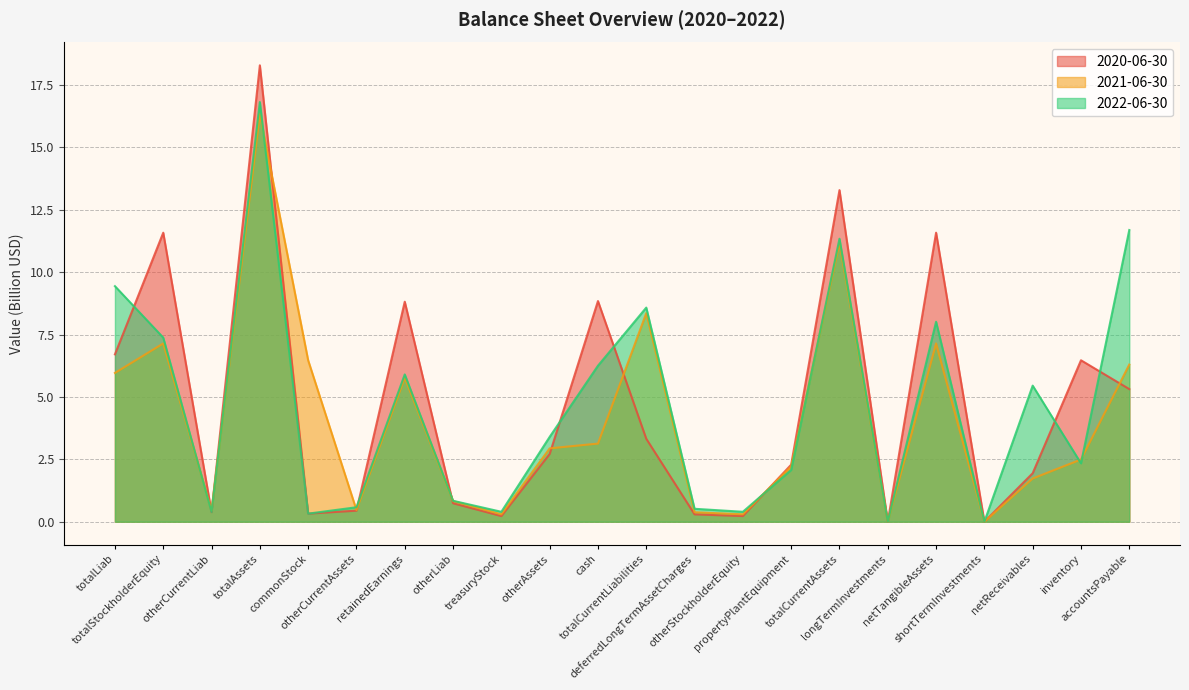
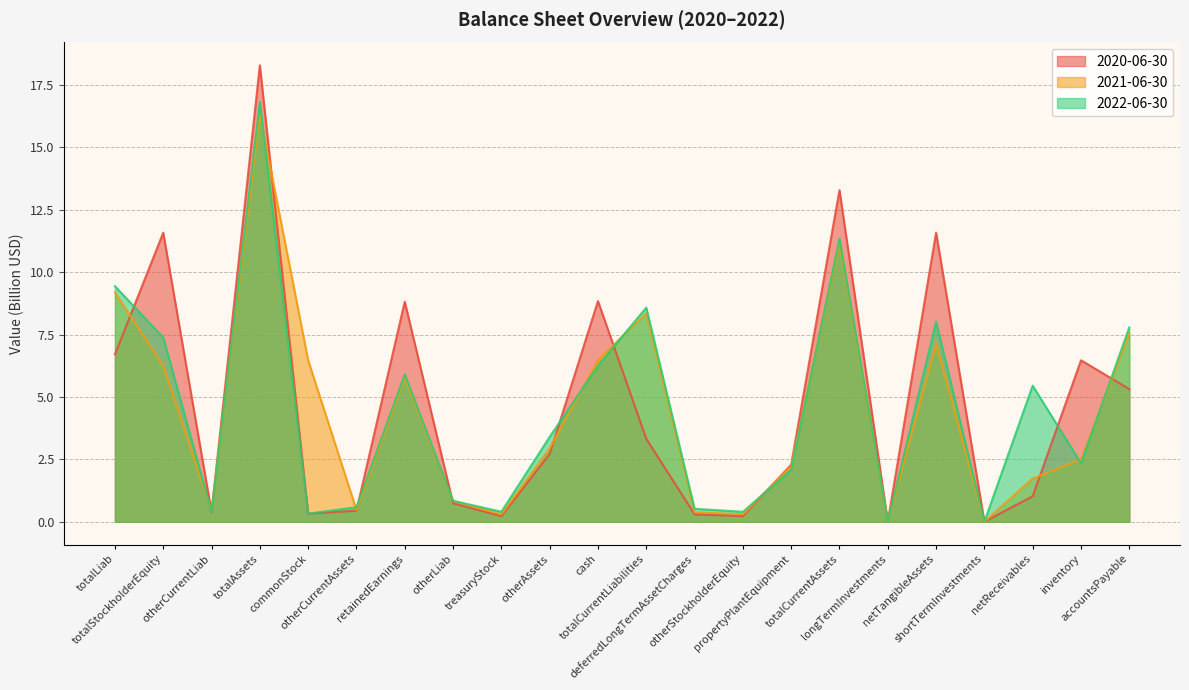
  {
    "2020-06-30": {
      "totalLiab": 6.7,
      "totalStockholderEquity": 11.6,
      "totalAssets": 18.3,
      "retainedEarnings": 8.8,
      "otherAssets": 2.7,
      "cash": 8.8,
      "totalCurrentLiabilities": 3.3,
      "totalCurrentAssets": 13.3,
      "netTangibleAssets": 11.6,
-     "netReceivables": 1.9,
+     "netReceivables": 1.0,
      "inventory": 6.5,
      "accountsPayable": 5.3
    },
    "2021-06-30": {
-     "totalLiab": 6.0,
-     "totalStockholderEquity": 7.1,
+     "totalLiab": 9.2,
+     "totalStockholderEquity": 6.2,
      "totalAssets": 16.3,
      "commonStock": 6.5,
      "retainedEarnings": 5.8,
      "otherAssets": 2.9,
-     "cash": 3.1,
+     "cash": 6.5,
      "totalCurrentLiabilities": 8.4,
      "totalCurrentAssets": 11.2,
      "netTangibleAssets": 7.1,
      "netReceivables": 1.7,
      "inventory": 2.5,
-     "accountsPayable": 6.3
+     "accountsPayable": 7.5
    },
    "2022-06-30": {
      "totalLiab": 9.4,
      "totalStockholderEquity": 7.4,
      "totalAssets": 16.8,
      "otherCurrentAssets": 0.6,
      "retainedEarnings": 5.9,
      "otherAssets": 3.4,
      "cash": 6.2,
      "totalCurrentLiabilities": 8.6,
      "deferredLongTermAssetCharges": 0.5,
      "propertyPlantEquipment": 2.1,
      "totalCurrentAssets": 11.3,
      "netTangibleAssets": 8.0,
      "netReceivables": 5.5,
      "inventory": 2.3,
-     "accountsPayable": 11.7
+     "accountsPayable": 7.8
    }
  }
